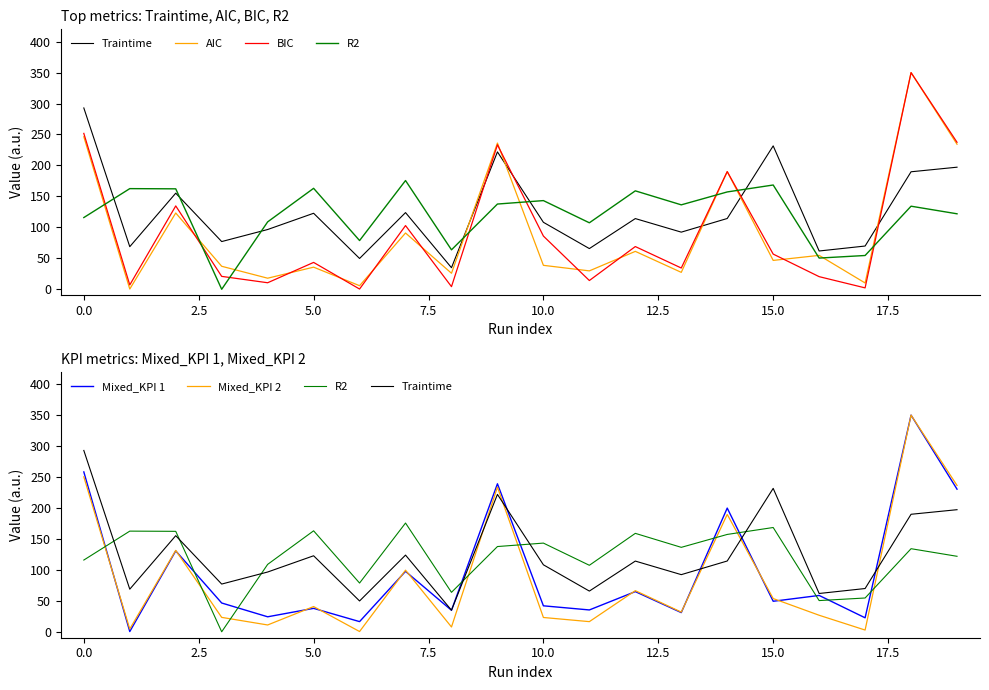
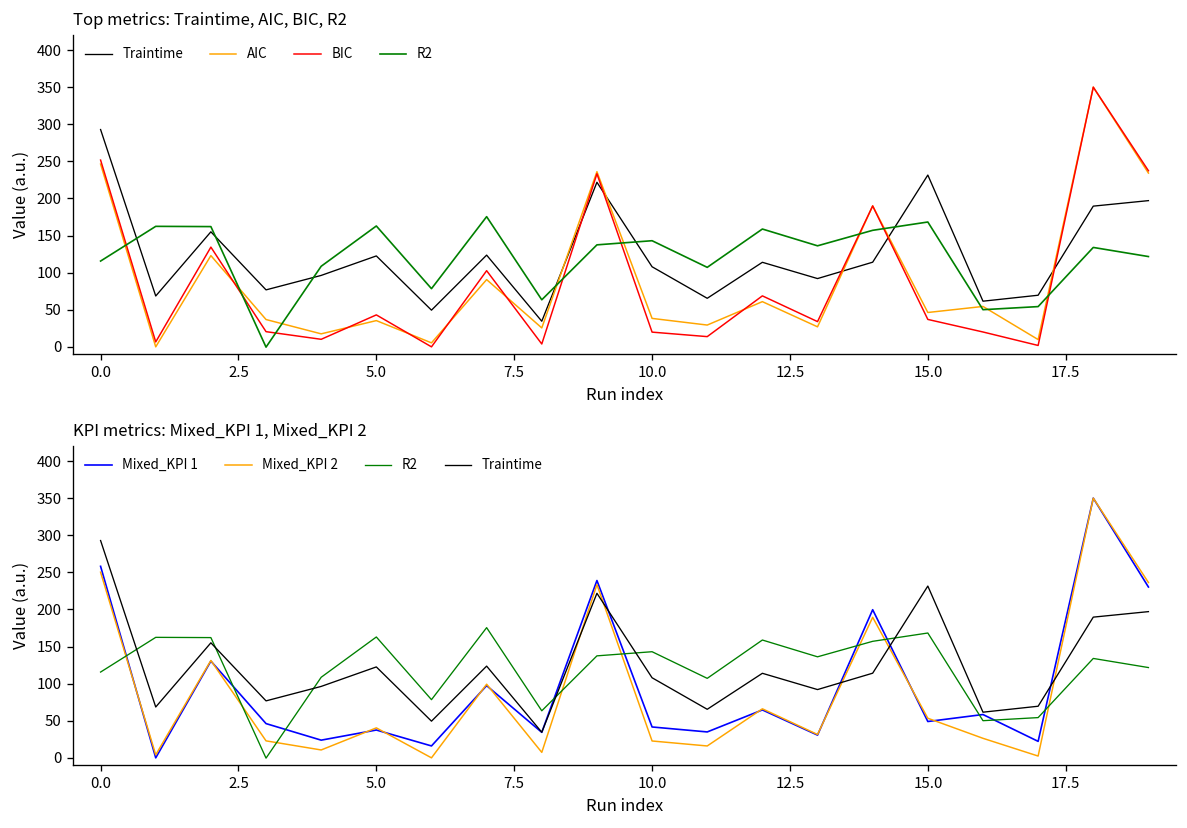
  {
    "Top metrics: Traintime, AIC, BIC, R2": {
      "Traintime": {
        "0.0": 290,
        "5.0": 120,
        "10.0": 110,
        "15.0": 230
      },
      "AIC": {
        "0.0": 250,
        "5.0": 40,
        "10.0": 40,
        "15.0": 50
      },
      "BIC": {
        "0.0": 250,
        "5.0": 40,
-       "10.0": 90,
-       "15.0": 60
+       "10.0": 20,
+       "15.0": 40
      },
      "R2": {
        "0.0": 120,
        "5.0": 160,
        "10.0": 140,
        "15.0": 170
      }
    },
    "KPI metrics: Mixed_KPI 1, Mixed_KPI 2": {
      "Mixed_KPI 1": {
        "0.0": 260,
        "10.0": 40,
        "15.0": 50
      },
      "Mixed_KPI 2": {
        "0.0": 250,
        "10.0": 20,
        "15.0": 50
      },
      "R2": {
        "0.0": 120,
        "5.0": 160,
        "10.0": 140,
        "15.0": 170
      },
      "Traintime": {
        "0.0": 290,
        "5.0": 120,
        "10.0": 110,
        "15.0": 230
      }
    }
  }
